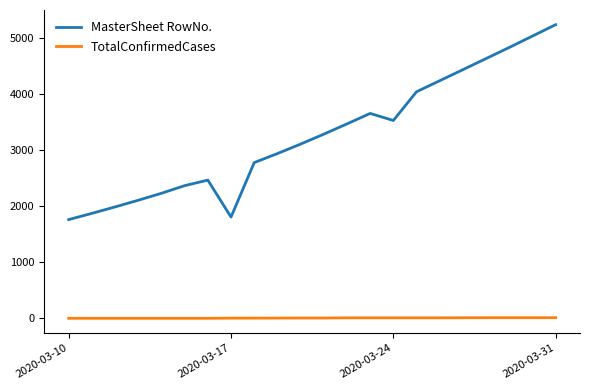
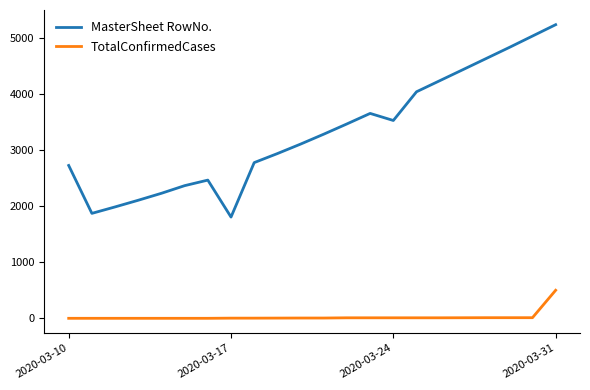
  {
    "MasterSheet RowNo.": {
-     "2020-03-10": 1800,
+     "2020-03-10": 2700,
      "2020-03-17": 1800,
      "2020-03-24": 3500,
      "2020-03-31": 5200
    },
    "TotalConfirmedCases": {
      "2020-03-10": 0,
      "2020-03-17": 0,
      "2020-03-24": 0,
-     "2020-03-31": 0
+     "2020-03-31": 500
    }
  }
